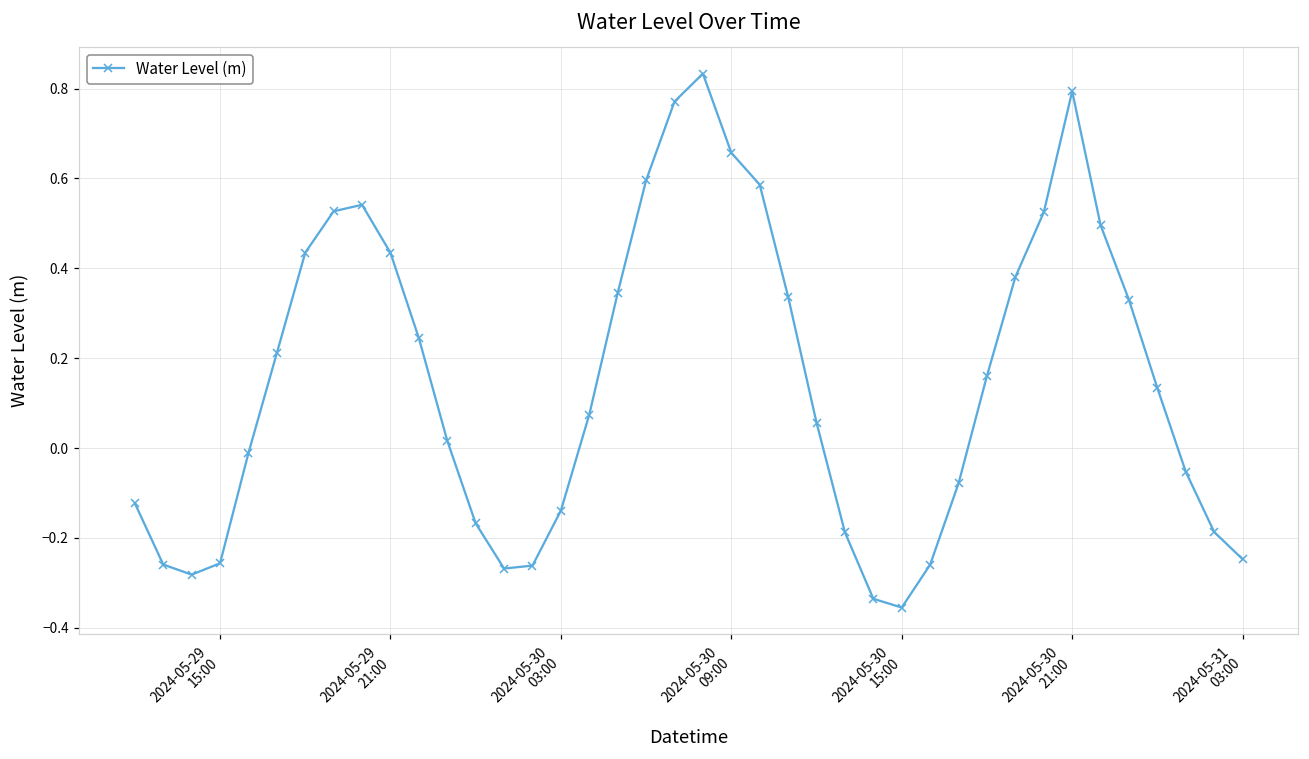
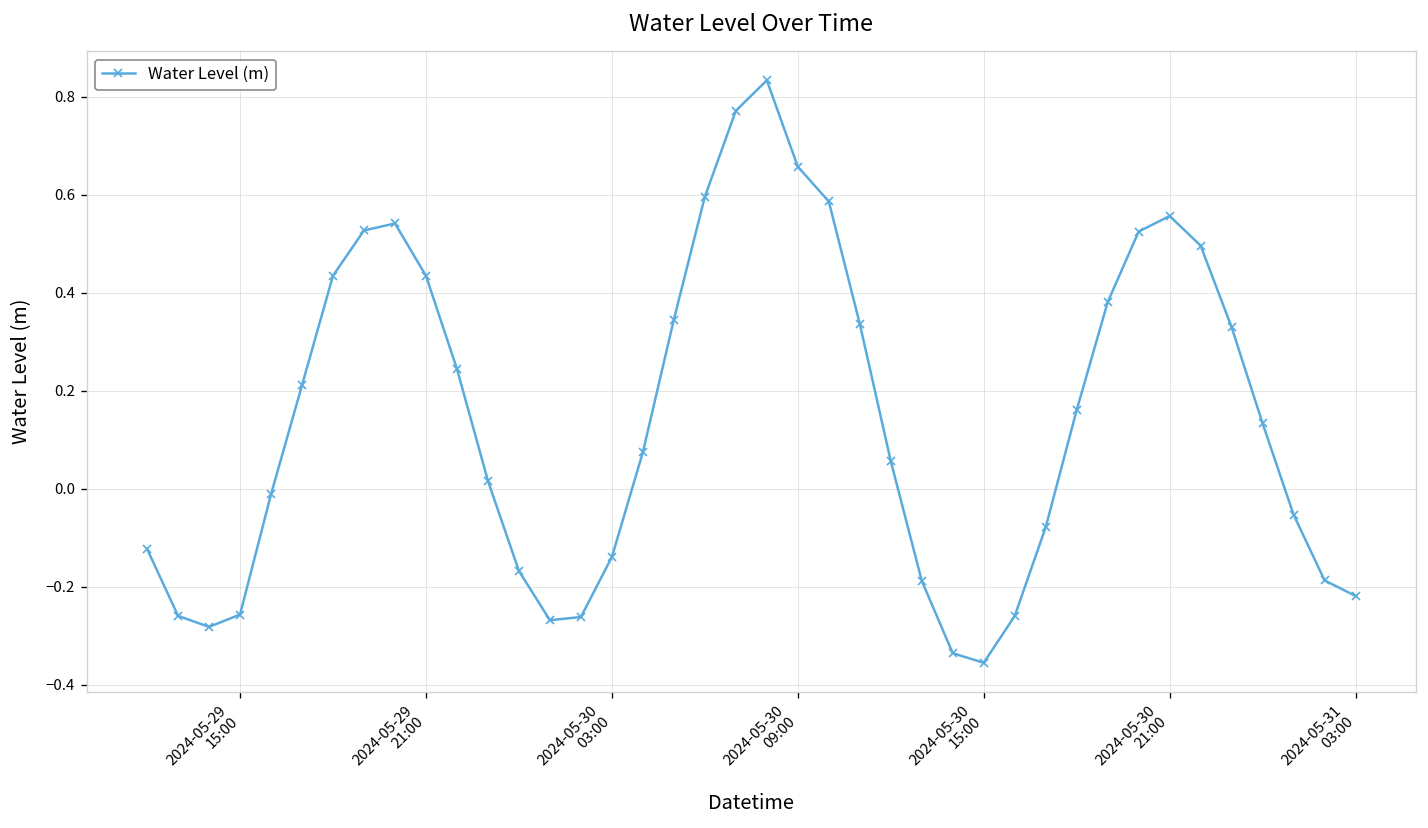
  {
    "2024-05-29 15:00": -0.26,
    "2024-05-29 21:00": 0.43,
    "2024-05-30 03:00": -0.14,
    "2024-05-30 09:00": 0.66,
    "2024-05-30 15:00": -0.36,
-   "2024-05-30 21:00": 0.79,
-   "2024-05-31 03:00": -0.25
+   "2024-05-30 21:00": 0.56,
+   "2024-05-31 03:00": -0.22
  }
